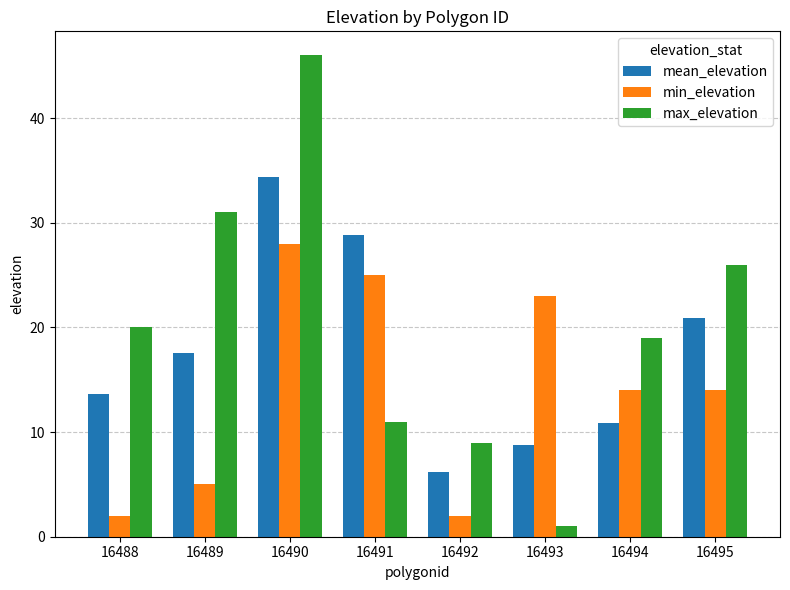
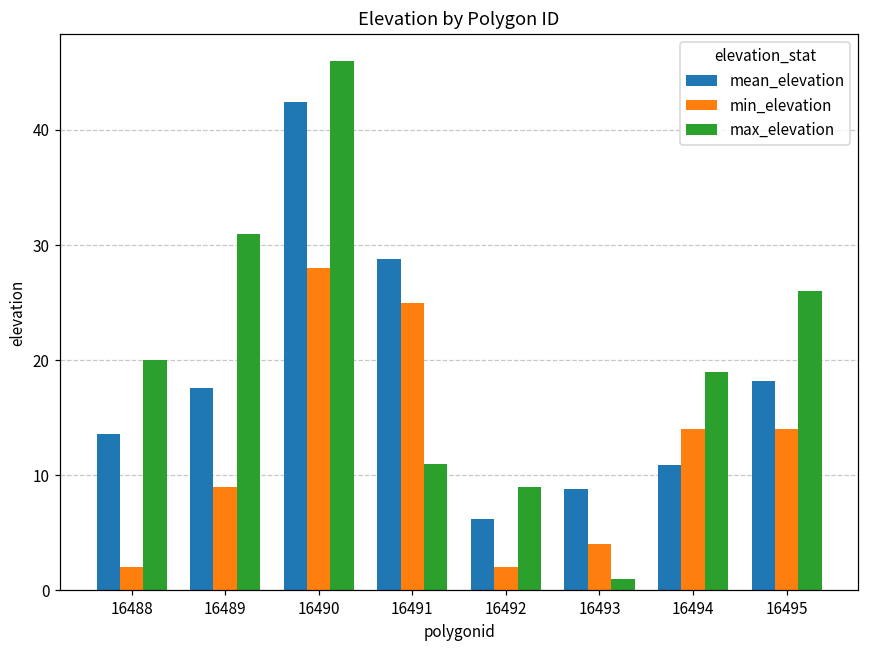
  {
    "mean_elevation": {
      "16488": 13.6,
      "16489": 17.6,
-     "16490": 34.4,
+     "16490": 42.4,
      "16491": 28.8,
      "16492": 6.2,
      "16493": 8.8,
      "16494": 10.9,
-     "16495": 20.9
+     "16495": 18.2
    },
    "min_elevation": {
      "16488": 2,
-     "16489": 5,
+     "16489": 9,
      "16490": 28,
      "16491": 25,
      "16492": 2,
-     "16493": 23,
+     "16493": 4,
      "16494": 14,
      "16495": 14
    },
    "max_elevation": {
      "16488": 20.0,
      "16489": 31.0,
      "16490": 46.0,
      "16491": 11.0,
      "16492": 9.0,
      "16493": 1.0,
      "16494": 19.0,
      "16495": 26.0
    }
  }
